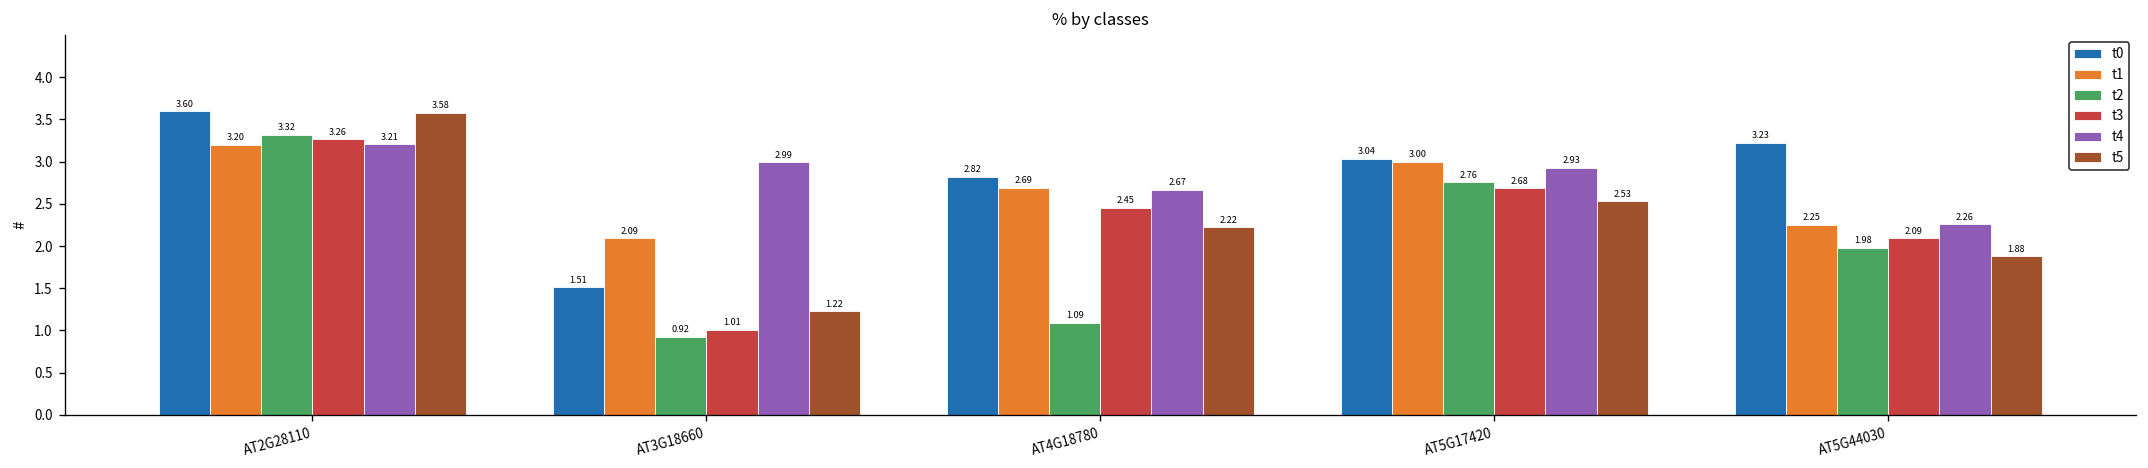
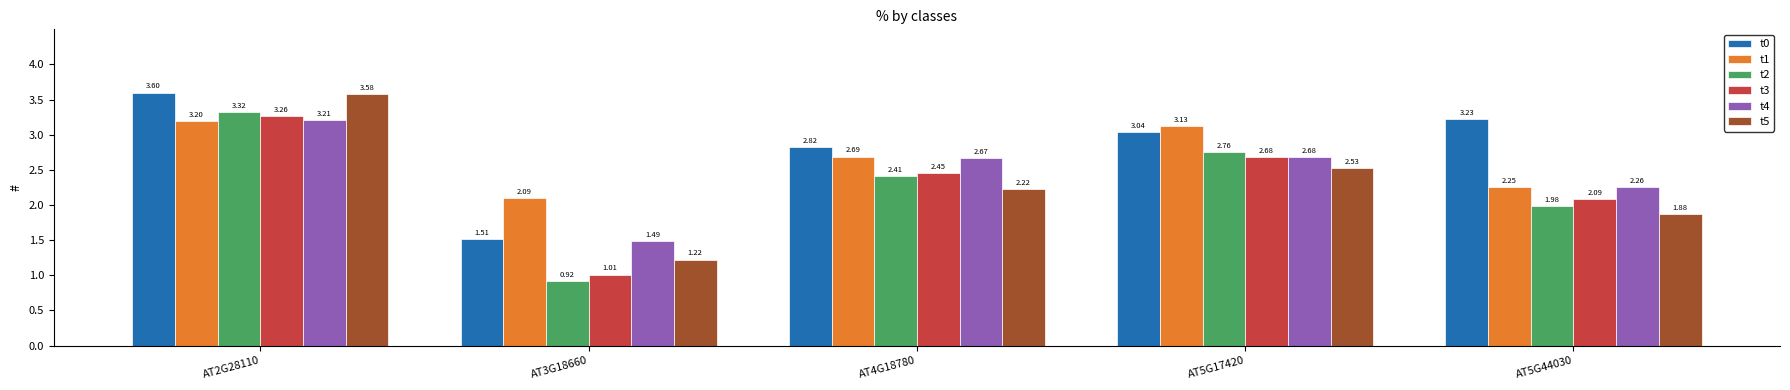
  {
    "t0": {
      "AT2G28110": 3.60,
      "AT3G18660": 1.51,
      "AT4G18780": 2.82,
      "AT5G17420": 3.04,
      "AT5G44030": 3.23
    },
    "t1": {
      "AT2G28110": 3.20,
      "AT3G18660": 2.09,
      "AT4G18780": 2.69,
-     "AT5G17420": 3.00,
+     "AT5G17420": 3.13,
      "AT5G44030": 2.25
    },
    "t2": {
      "AT2G28110": 3.32,
      "AT3G18660": 0.92,
-     "AT4G18780": 1.09,
+     "AT4G18780": 2.41,
      "AT5G17420": 2.76,
      "AT5G44030": 1.98
    },
    "t4": {
      "AT2G28110": 3.21,
-     "AT3G18660": 2.99,
+     "AT3G18660": 1.49,
      "AT4G18780": 2.67,
-     "AT5G17420": 2.93,
+     "AT5G17420": 2.68,
      "AT5G44030": 2.26
    }
  }
